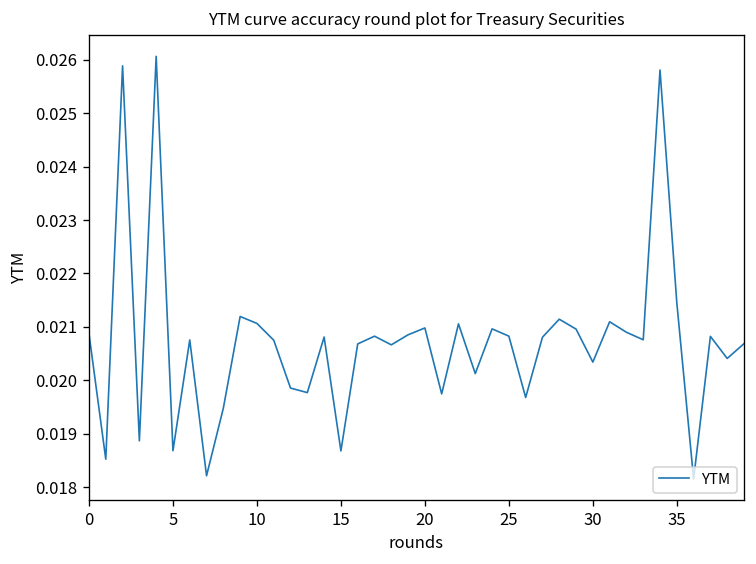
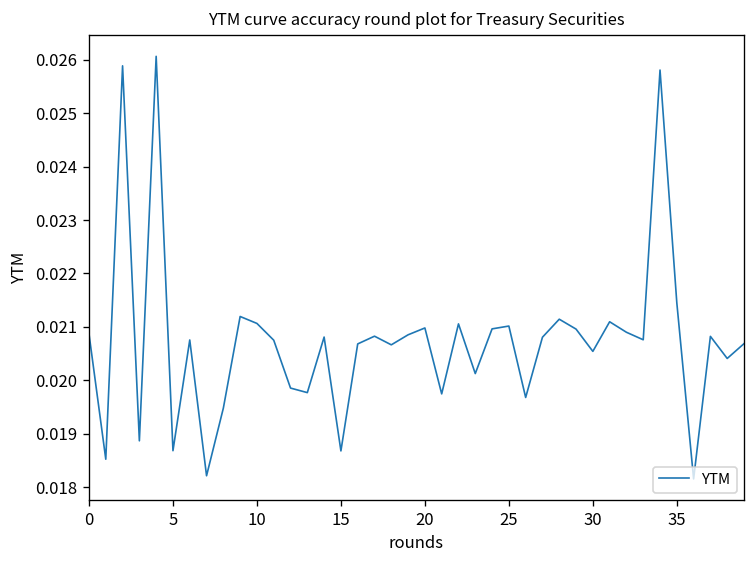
  {
    "0": 0.0209,
    "5": 0.0187,
    "10": 0.0211,
    "15": 0.0187,
    "20": 0.0210,
-   "25": 0.0208,
-   "30": 0.0203,
+   "25": 0.0210,
+   "30": 0.0205,
    "35": 0.0214
  }
